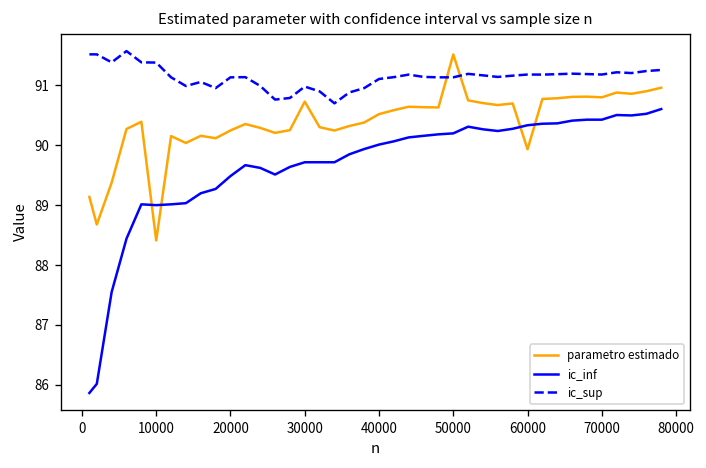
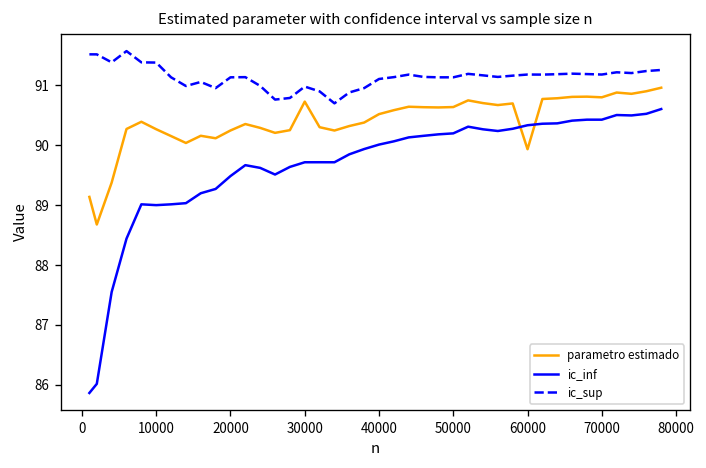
  {
    "parametro estimado": {
-     "10000": 88.4,
+     "10000": 90.3,
      "20000": 90.2,
      "30000": 90.7,
      "40000": 90.5,
-     "50000": 91.5,
+     "50000": 90.6,
      "60000": 89.9,
      "70000": 90.8
    }
  }
